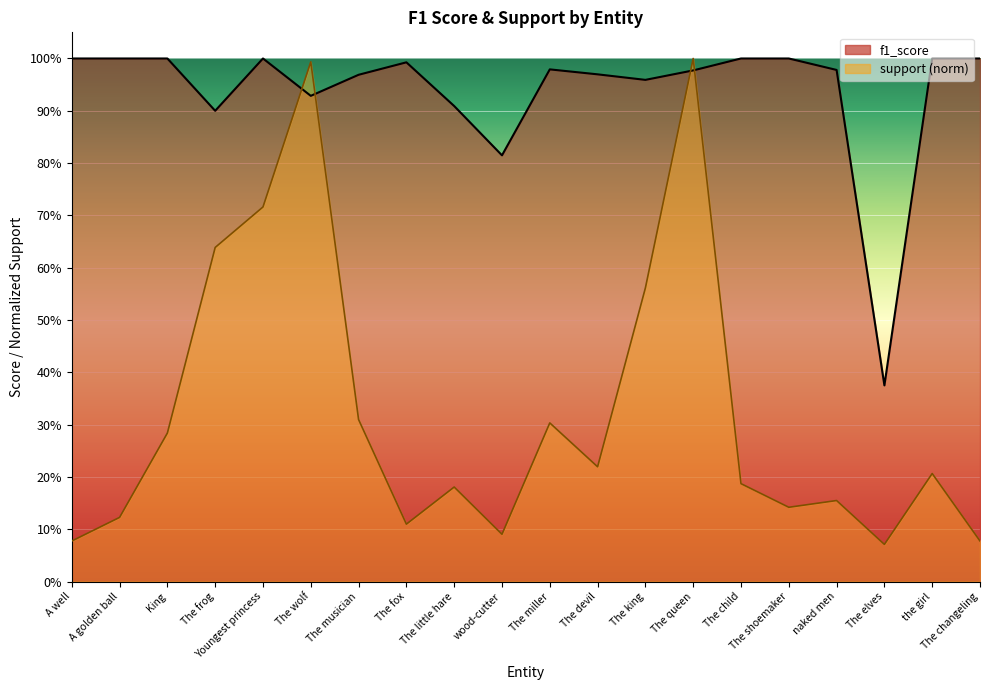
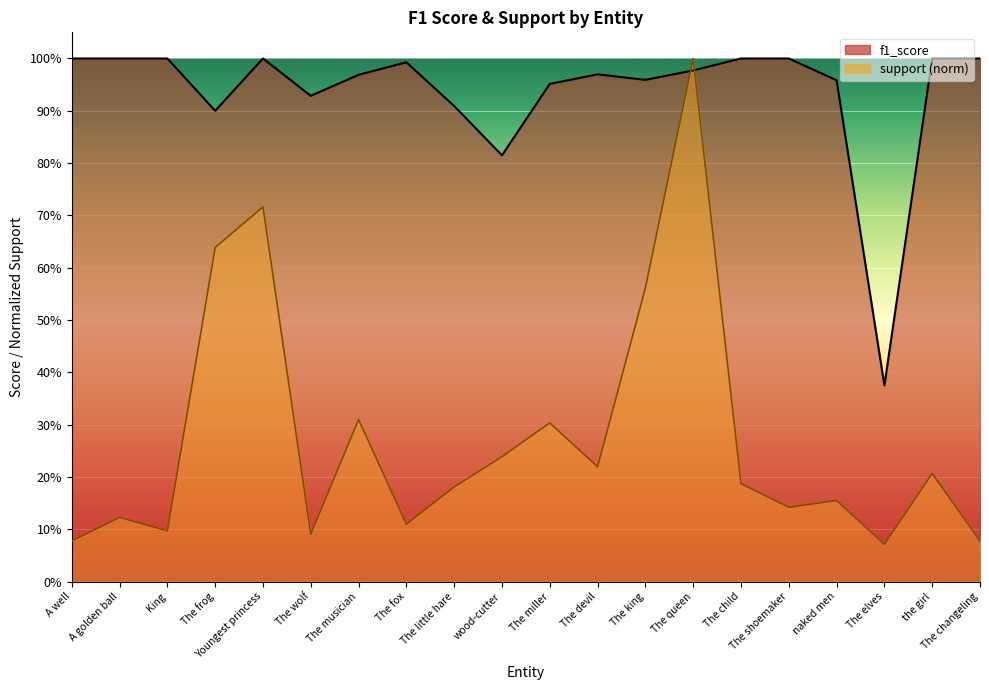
  {
    "f1_score": {
      "A well": "100%",
      "A golden ball": "100%",
      "King": "100%",
      "The frog": "90%",
      "Youngest princess": "100%",
      "The wolf": "93%",
      "The musician": "97%",
      "The fox": "99%",
      "The little hare": "91%",
      "wood-cutter": "81%",
-     "The miller": "98%",
+     "The miller": "95%",
      "The devil": "97%",
      "The king": "96%",
      "The queen": "98%",
      "The child": "100%",
      "The shoemaker": "100%",
-     "naked men": "98%",
+     "naked men": "96%",
      "The elves": "37%",
      "The changeling": "100%"
    },
    "support (norm)": {
      "A well": "8%",
      "A golden ball": "12%",
-     "King": "28%",
+     "King": "10%",
      "The frog": "64%",
      "Youngest princess": "72%",
-     "The wolf": "99%",
+     "The wolf": "9%",
      "The musician": "31%",
      "The fox": "11%",
      "The little hare": "18%",
-     "wood-cutter": "9%",
+     "wood-cutter": "24%",
      "The miller": "30%",
      "The devil": "22%",
      "The king": "56%",
      "The queen": "100%",
      "The child": "19%",
      "The shoemaker": "14%",
      "naked men": "15%",
      "The elves": "7%",
      "the girl": "21%",
      "The changeling": "8%"
    }
  }
